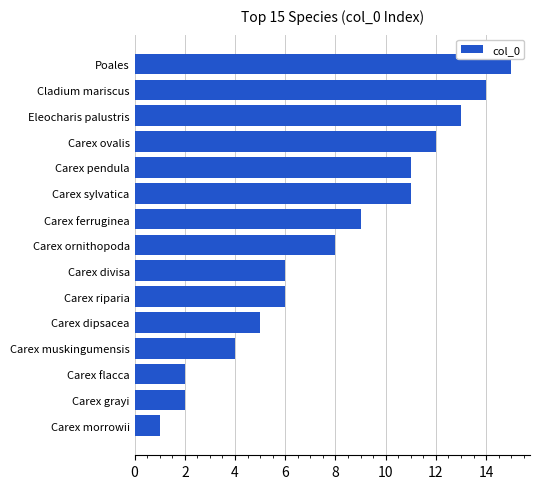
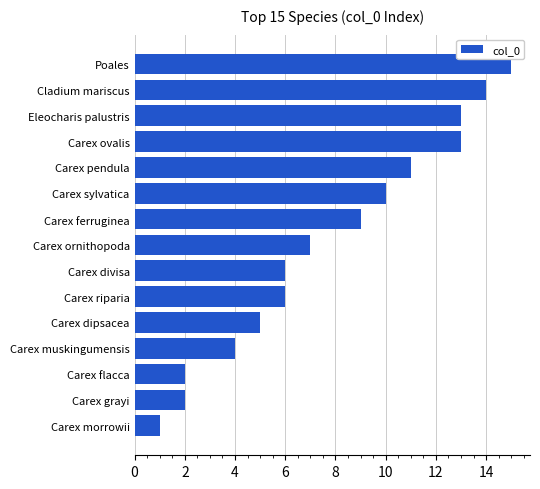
  {
    "Poales": 15,
    "Cladium mariscus": 14,
    "Eleocharis palustris": 13,
-   "Carex ovalis": 12,
+   "Carex ovalis": 13,
    "Carex pendula": 11,
-   "Carex sylvatica": 11,
+   "Carex sylvatica": 10,
    "Carex ferruginea": 9,
-   "Carex ornithopoda": 8,
+   "Carex ornithopoda": 7,
    "Carex divisa": 6,
    "Carex riparia": 6,
    "Carex dipsacea": 5,
    "Carex muskingumensis": 4,
    "Carex flacca": 2,
    "Carex grayi": 2,
    "Carex morrowii": 1
  }
